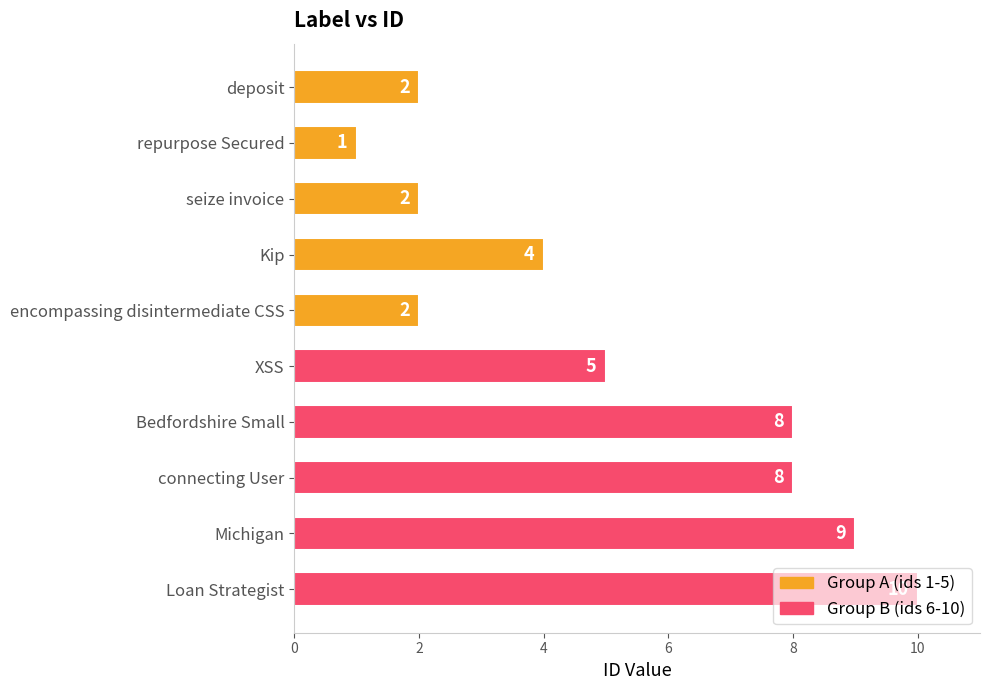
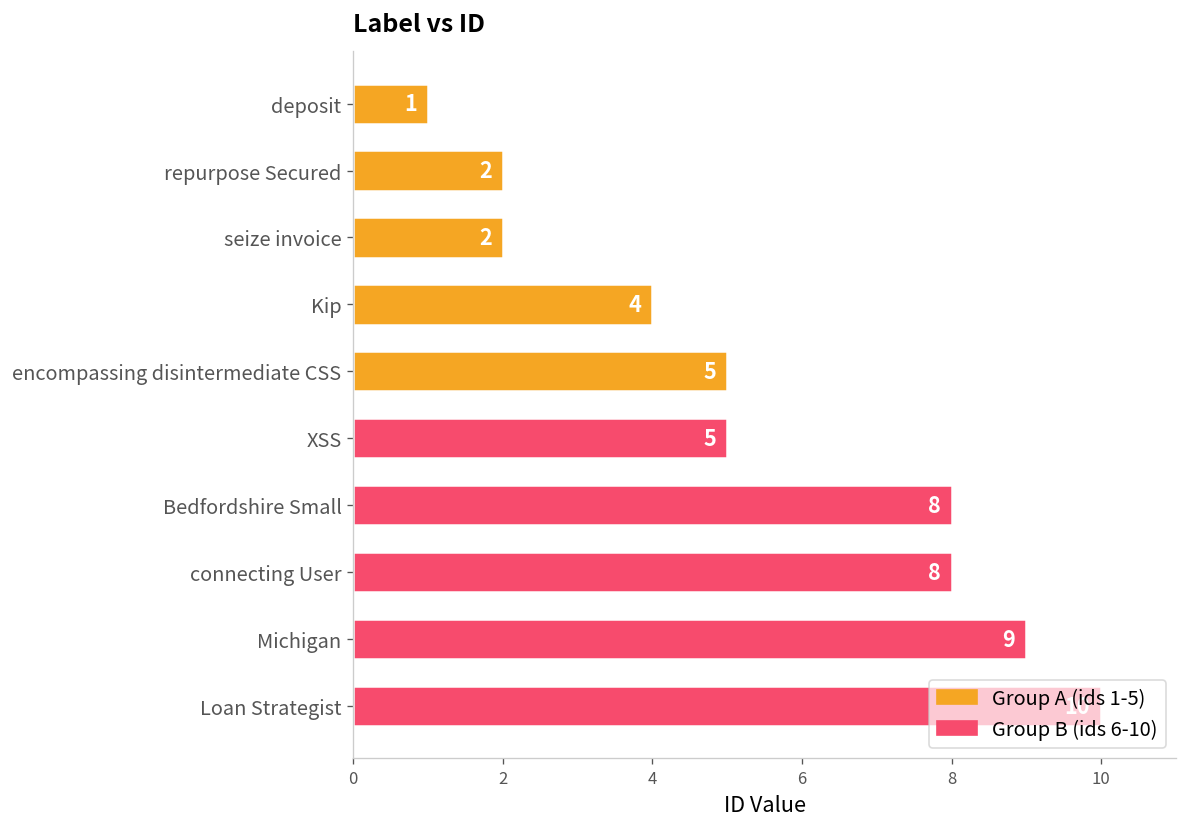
  {
-   "deposit": 2,
-   "repurpose Secured": 1,
+   "deposit": 1,
+   "repurpose Secured": 2,
    "seize invoice": 2,
    "Kip": 4,
-   "encompassing disintermediate CSS": 2,
+   "encompassing disintermediate CSS": 5,
    "XSS": 5,
    "Bedfordshire Small": 8,
    "connecting User": 8,
    "Michigan": 9
  }
